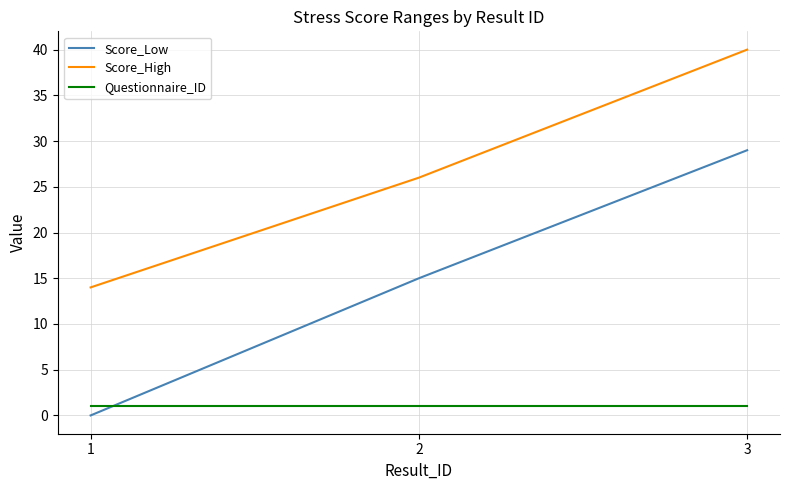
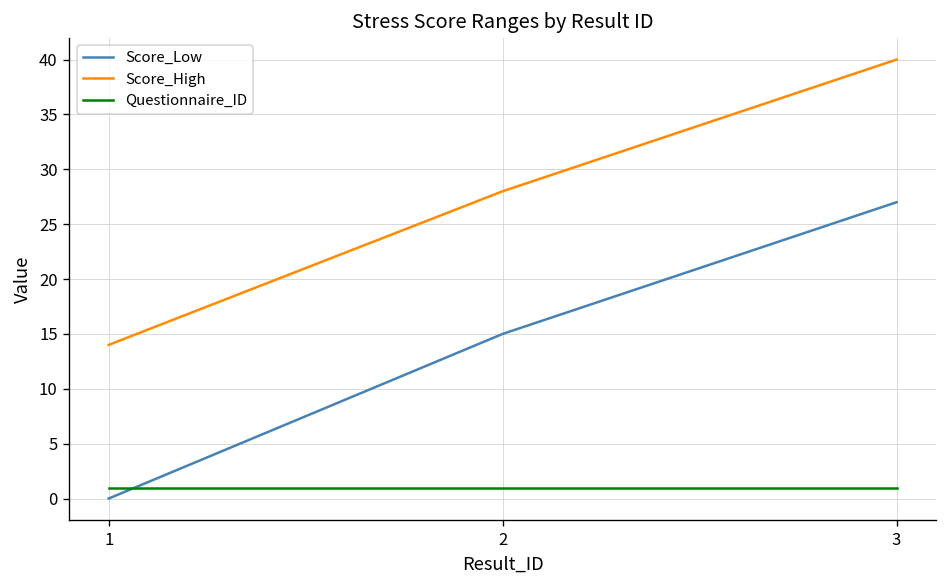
  {
    "Score_Low": {
      "1": 0,
      "2": 15,
-     "3": 29
+     "3": 27
    },
    "Score_High": {
      "1": 14,
-     "2": 26,
+     "2": 28,
      "3": 40
    },
    "Questionnaire_ID": {
      "1": 1,
      "2": 1,
      "3": 1
    }
  }
